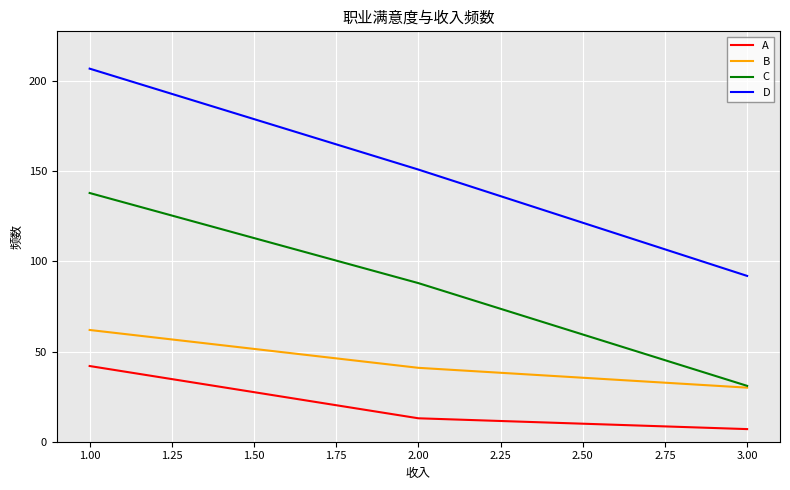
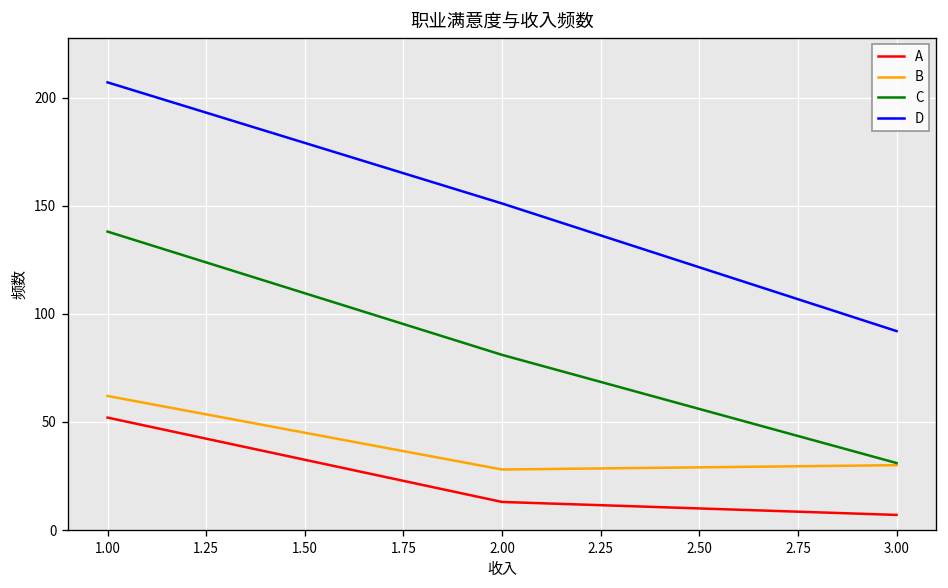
  {
    "A": {
-     "1.00": 42,
+     "1.00": 52,
      "2.00": 13,
      "3.00": 7
    },
    "B": {
      "1.00": 62,
-     "2.00": 41
+     "2.00": 28
    },
    "C": {
      "1.00": 138,
-     "2.00": 88
+     "2.00": 81
    },
    "D": {
      "1.00": 207,
      "2.00": 151,
      "3.00": 92
    }
  }
